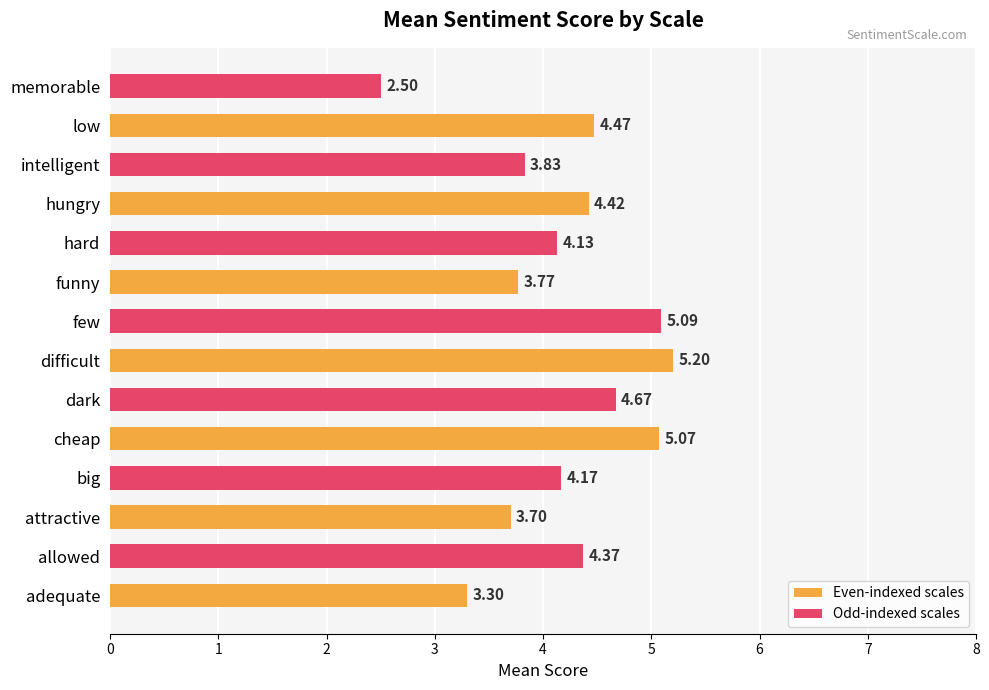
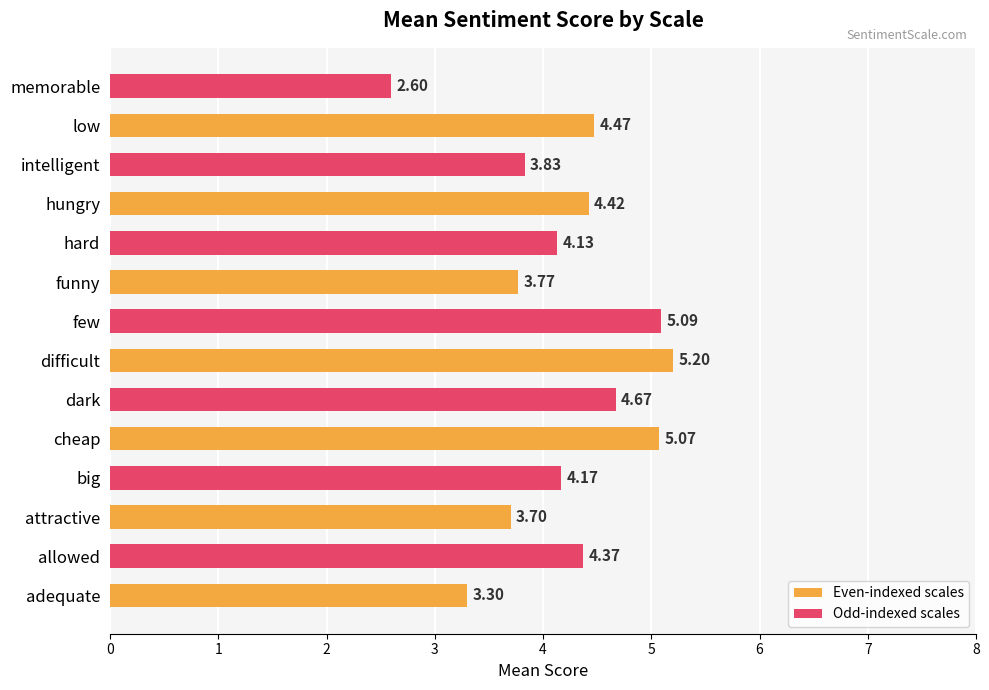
  {
-   "memorable": 2.50,
+   "memorable": 2.60,
    "low": 4.47,
    "intelligent": 3.83,
    "hungry": 4.42,
    "hard": 4.13,
    "funny": 3.77,
    "few": 5.09,
    "difficult": 5.20,
    "dark": 4.67,
    "cheap": 5.07,
    "big": 4.17,
    "attractive": 3.70,
    "allowed": 4.37,
    "adequate": 3.30
  }
